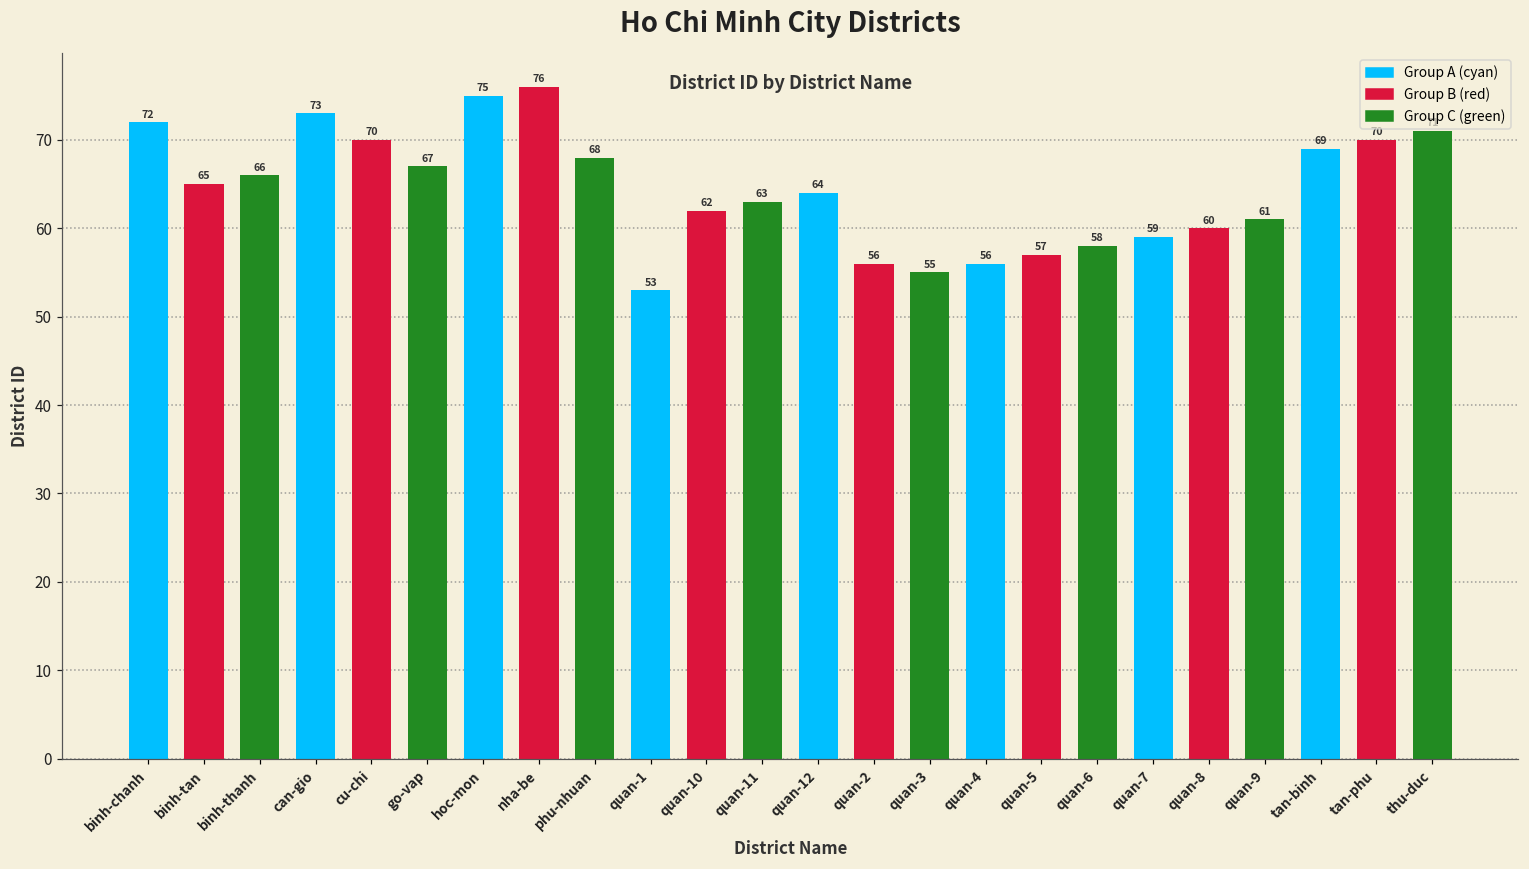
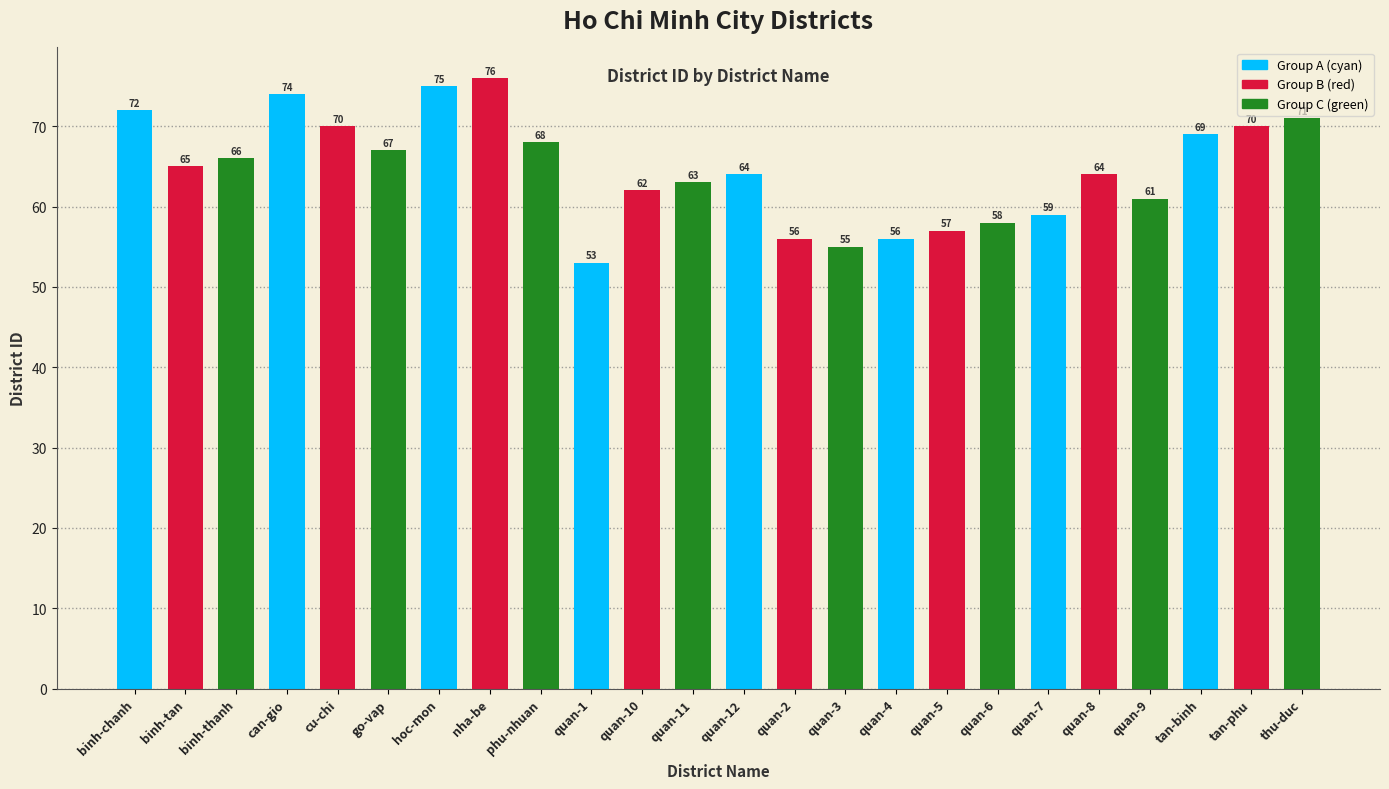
  {
    "binh-chanh": 72,
    "binh-tan": 65,
    "binh-thanh": 66,
-   "can-gio": 73,
+   "can-gio": 74,
    "cu-chi": 70,
    "go-vap": 67,
    "hoc-mon": 75,
    "nha-be": 76,
    "phu-nhuan": 68,
    "quan-1": 53,
    "quan-10": 62,
    "quan-11": 63,
    "quan-12": 64,
    "quan-2": 56,
    "quan-3": 55,
    "quan-4": 56,
    "quan-5": 57,
    "quan-6": 58,
    "quan-7": 59,
-   "quan-8": 60,
+   "quan-8": 64,
    "quan-9": 61,
    "tan-binh": 69
  }
